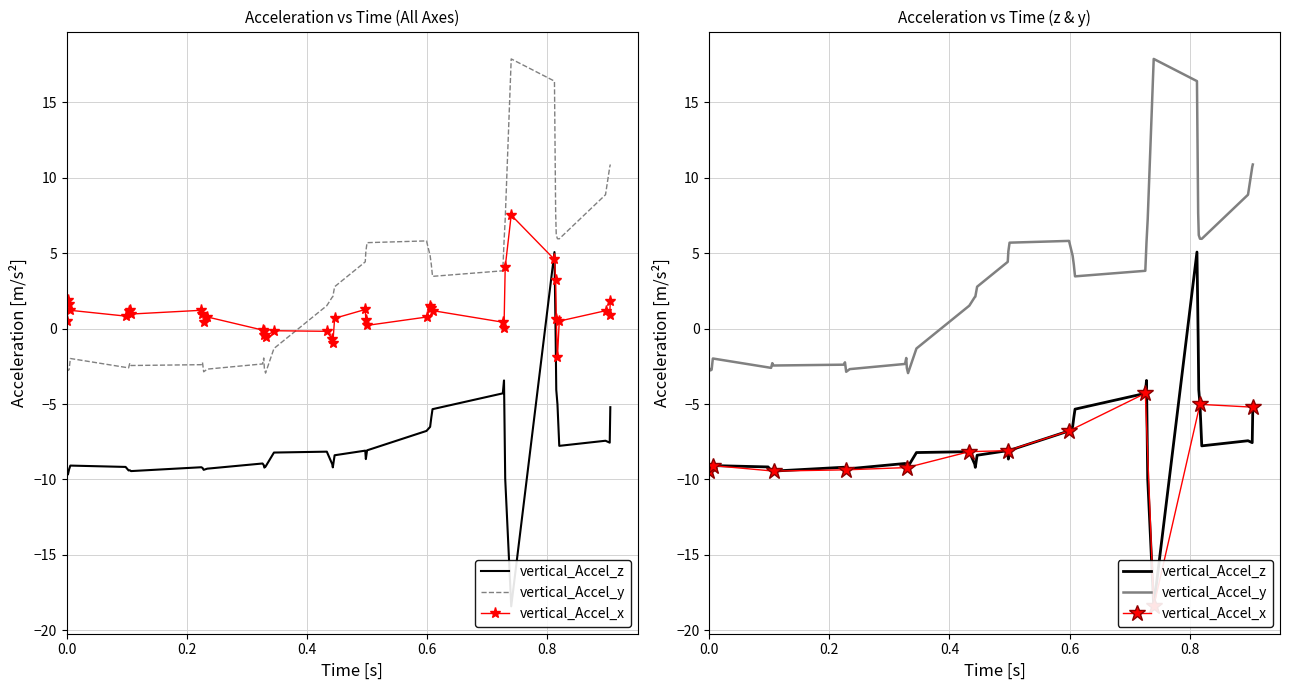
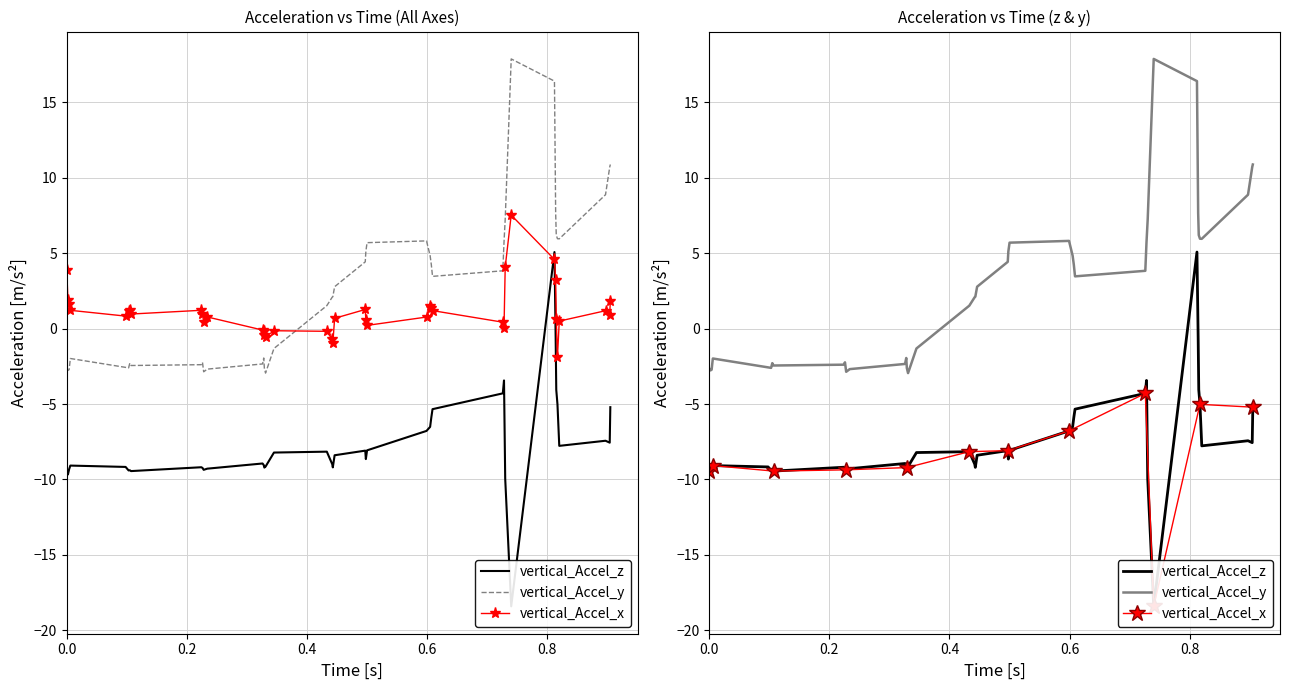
  {
    "Acceleration vs Time (All Axes)": {
      "vertical_Accel_z": {
        "0.0": -9.4
      },
      "vertical_Accel_y": {
        "0.0": -2.6
      },
      "vertical_Accel_x": {
-       "0.0": 0.5
+       "0.0": 3.9
      }
    },
    "Acceleration vs Time (z & y)": {
      "vertical_Accel_y": {
        "0.0": -2.6
      }
    }
  }
